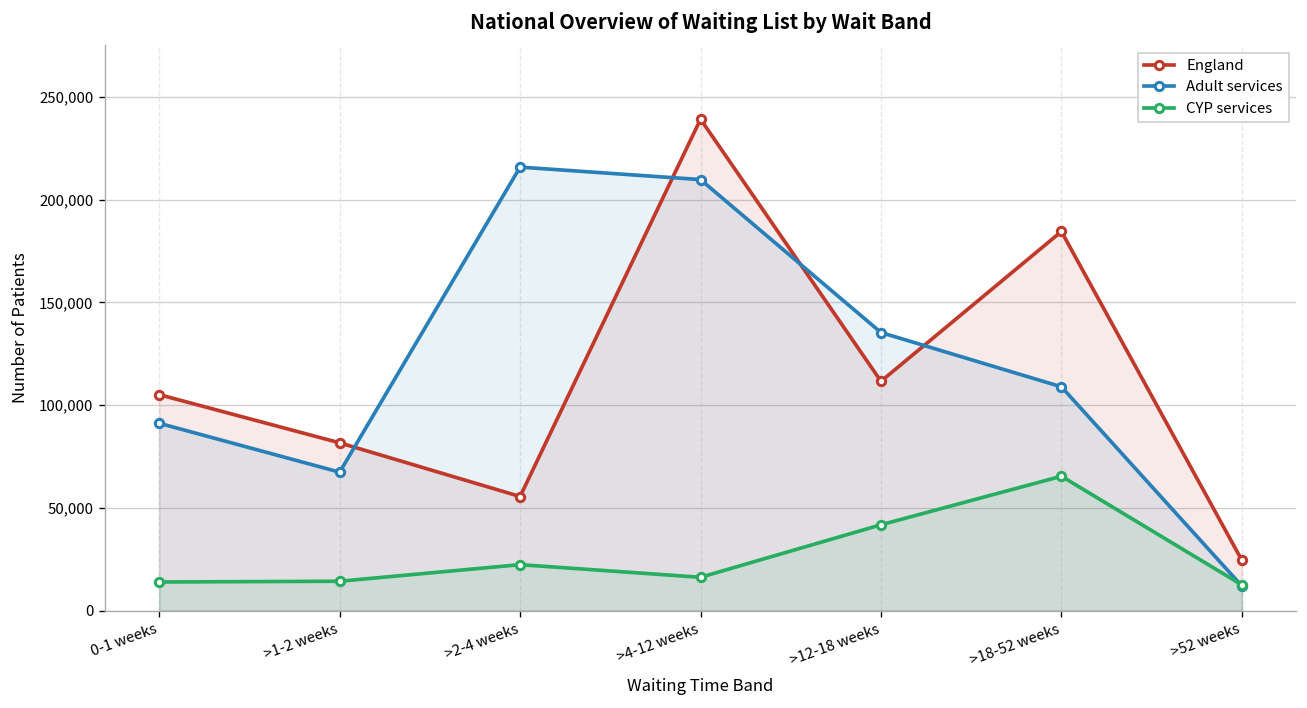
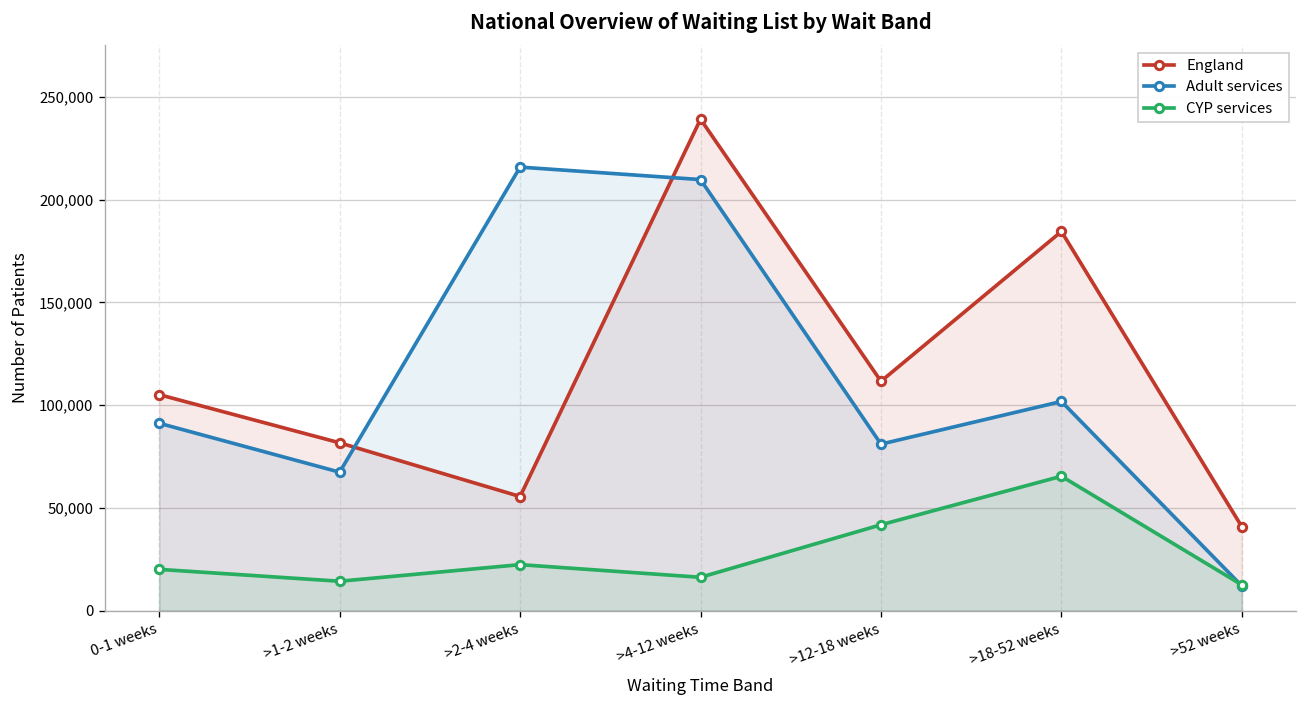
  {
    "England": {
      "0-1 weeks": "105,000",
      ">1-2 weeks": "82,000",
      ">2-4 weeks": "56,000",
      ">4-12 weeks": "239,000",
      ">12-18 weeks": "112,000",
      ">18-52 weeks": "184,000",
-     ">52 weeks": "25,000"
+     ">52 weeks": "41,000"
    },
    "Adult services": {
      "0-1 weeks": "91,000",
      ">1-2 weeks": "67,000",
      ">2-4 weeks": "216,000",
      ">4-12 weeks": "210,000",
-     ">12-18 weeks": "135,000",
-     ">18-52 weeks": "109,000"
+     ">12-18 weeks": "81,000",
+     ">18-52 weeks": "102,000"
    },
    "CYP services": {
-     "0-1 weeks": "14,000",
+     "0-1 weeks": "20,000",
      ">1-2 weeks": "14,000",
      ">2-4 weeks": "22,000",
      ">4-12 weeks": "16,000",
      ">12-18 weeks": "42,000",
      ">18-52 weeks": "65,000"
    }
  }
